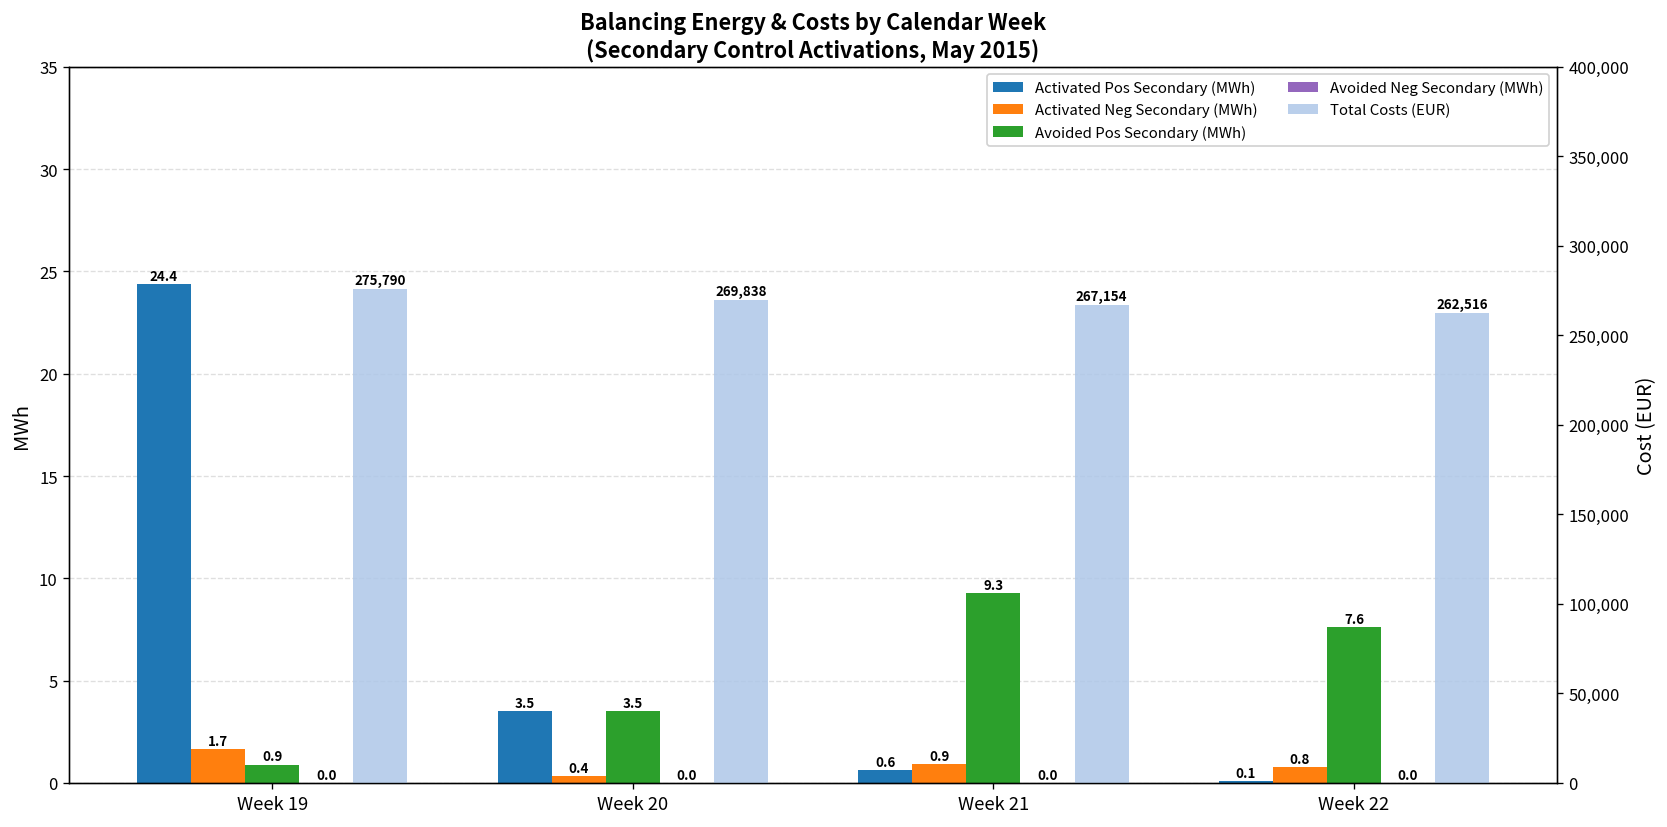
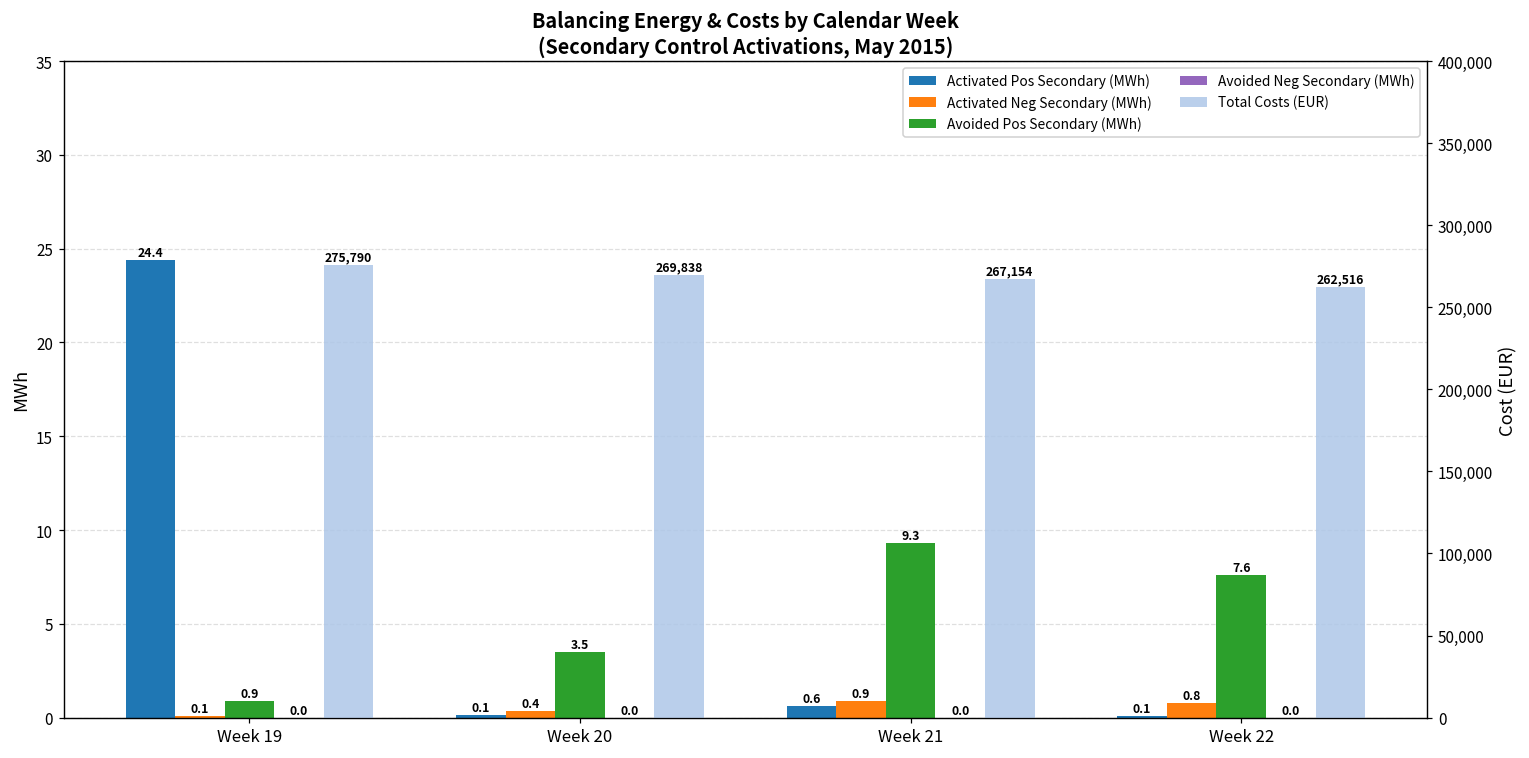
  {
    "Activated Pos Secondary (MWh)": {
      "Week 19": "24.4",
-     "Week 20": "3.5",
+     "Week 20": "0.1",
      "Week 21": "0.6",
      "Week 22": "0.1"
    },
    "Activated Neg Secondary (MWh)": {
-     "Week 19": "1.7",
+     "Week 19": "0.1",
      "Week 20": "0.4",
      "Week 21": "0.9",
      "Week 22": "0.8"
    },
    "Avoided Pos Secondary (MWh)": {
      "Week 19": "0.9",
      "Week 20": "3.5",
      "Week 21": "9.3",
      "Week 22": "7.6"
    },
    "Avoided Neg Secondary (MWh)": {
      "Week 19": "0.0",
      "Week 20": "0.0",
      "Week 21": "0.0",
      "Week 22": "0.0"
    },
    "Total Costs (EUR)": {
      "Week 19": "275,790"
    }
  }
